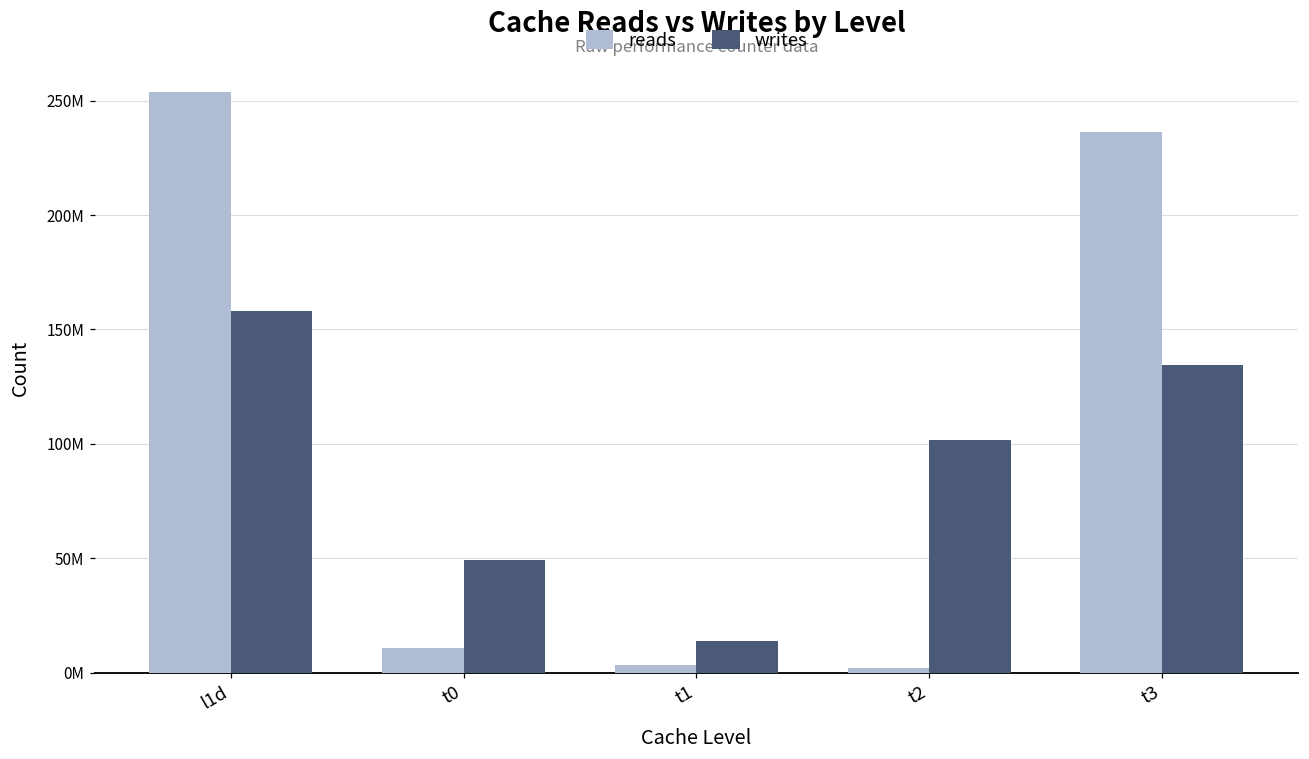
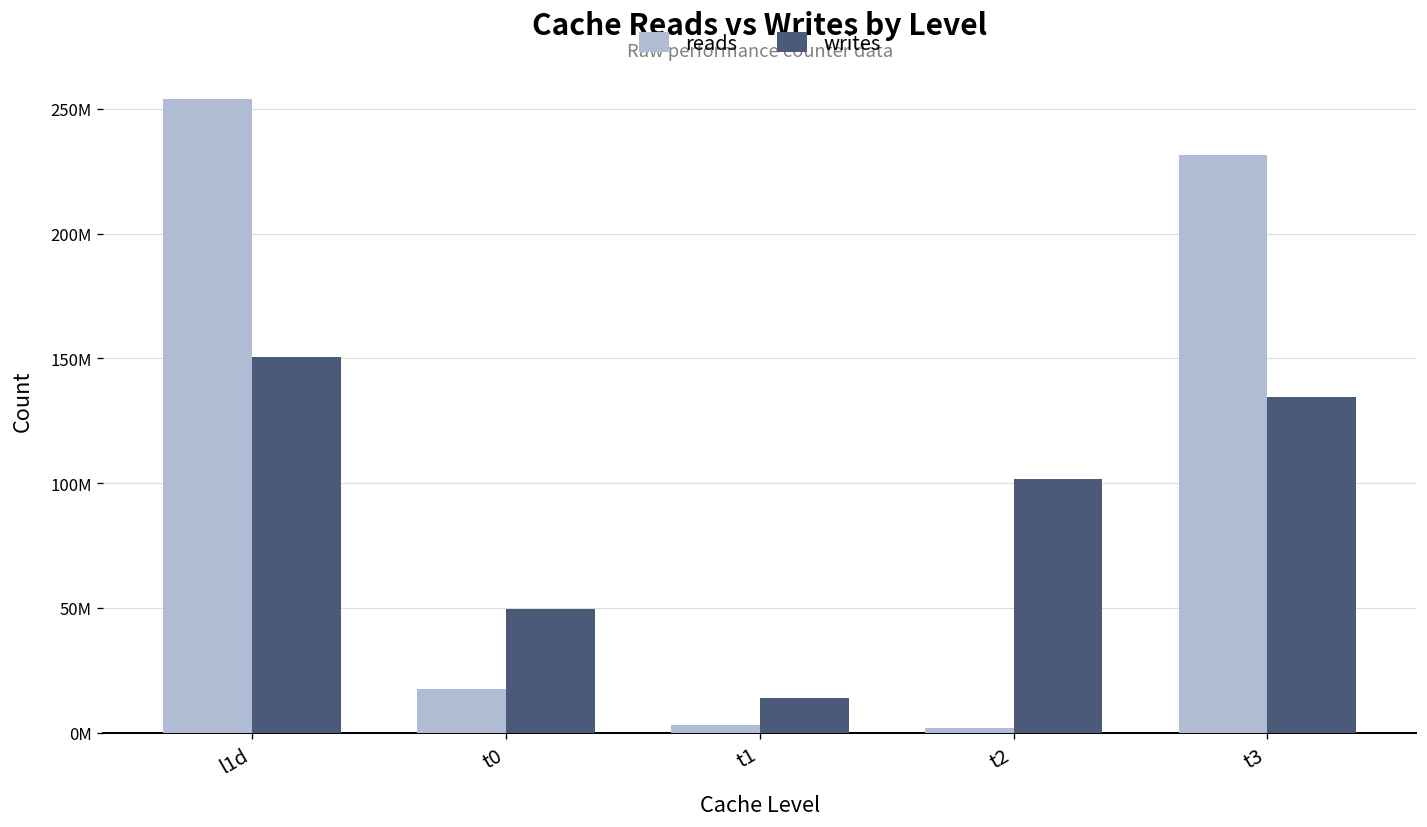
  {
    "reads": {
      "l1d": 254000000,
-     "t0": 11000000,
+     "t0": 17000000,
      "t1": 3000000,
      "t2": 2000000,
-     "t3": 236000000
+     "t3": 231000000
    },
    "writes": {
-     "l1d": 158000000,
+     "l1d": 150000000,
      "t0": 49000000,
      "t1": 14000000,
      "t2": 102000000,
      "t3": 135000000
    }
  }
